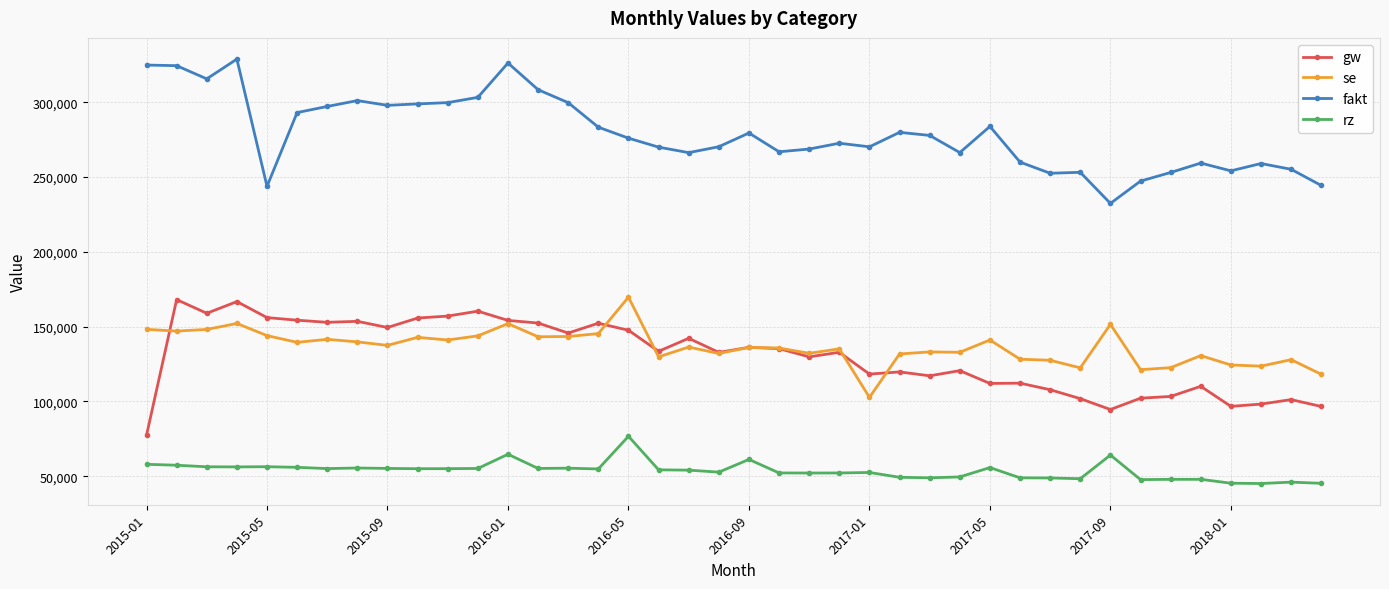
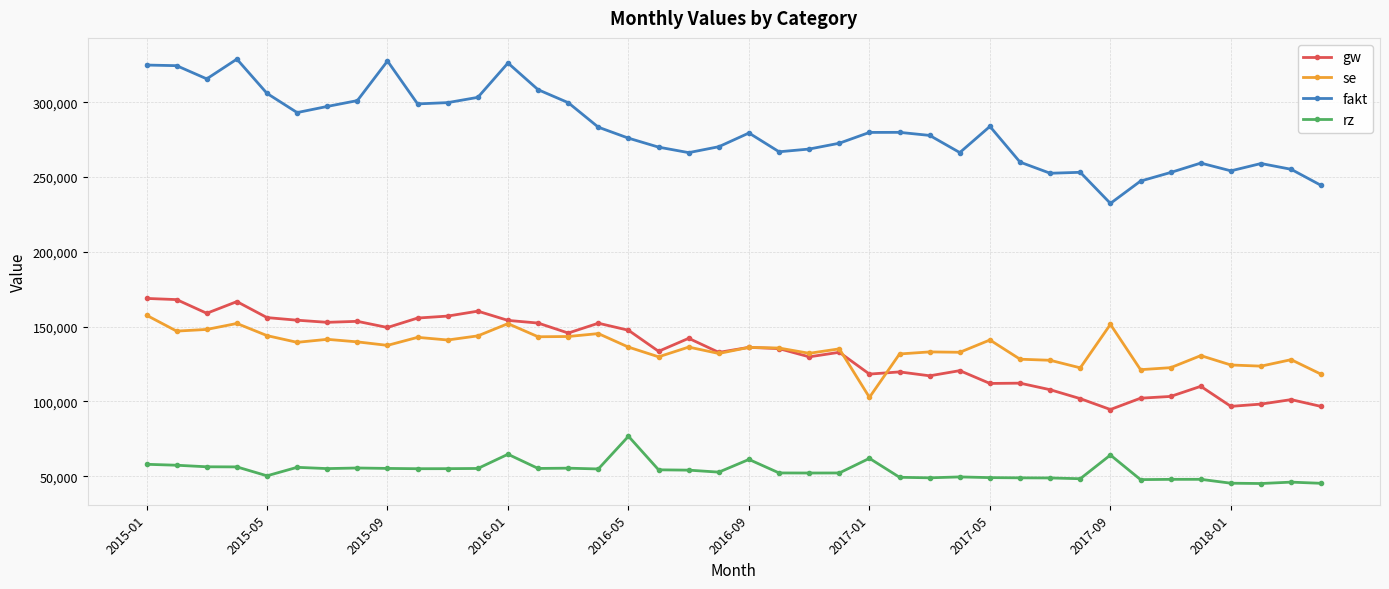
  {
    "gw": {
-     "2015-01": "77,000",
+     "2015-01": "169,000",
      "2015-05": "156,000",
      "2015-09": "149,000",
      "2016-01": "154,000",
      "2016-05": "148,000",
      "2017-01": "118,000",
      "2017-05": "112,000",
      "2017-09": "95,000",
      "2018-01": "97,000"
    },
    "se": {
-     "2015-01": "148,000",
+     "2015-01": "158,000",
      "2015-05": "144,000",
      "2015-09": "137,000",
      "2016-01": "152,000",
-     "2016-05": "170,000",
+     "2016-05": "136,000",
      "2017-01": "103,000",
      "2017-05": "141,000",
      "2017-09": "152,000",
      "2018-01": "124,000"
    },
    "fakt": {
      "2015-01": "325,000",
-     "2015-05": "244,000",
-     "2015-09": "298,000",
+     "2015-05": "306,000",
+     "2015-09": "328,000",
      "2016-01": "326,000",
      "2016-05": "276,000",
      "2016-09": "279,000",
-     "2017-01": "270,000",
+     "2017-01": "280,000",
      "2017-05": "284,000",
      "2017-09": "232,000",
      "2018-01": "254,000"
    },
    "rz": {
      "2015-01": "58,000",
-     "2015-05": "56,000",
+     "2015-05": "50,000",
      "2015-09": "55,000",
      "2016-01": "65,000",
      "2016-05": "77,000",
      "2016-09": "61,000",
-     "2017-01": "52,000",
-     "2017-05": "56,000",
+     "2017-01": "62,000",
+     "2017-05": "49,000",
      "2017-09": "64,000",
      "2018-01": "45,000"
    }
  }
